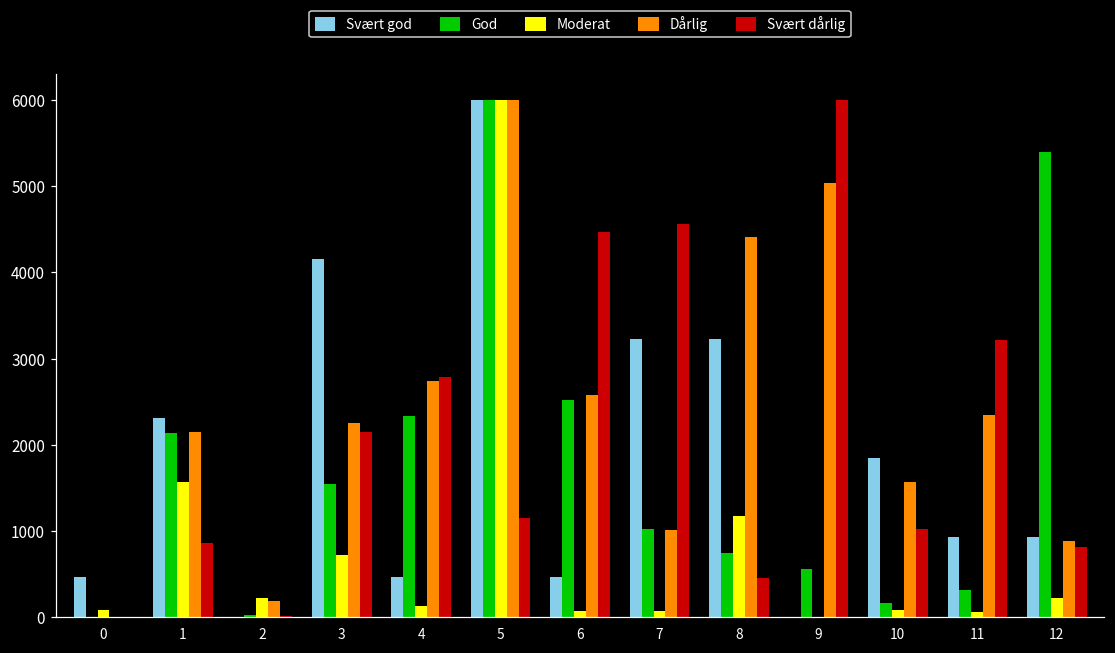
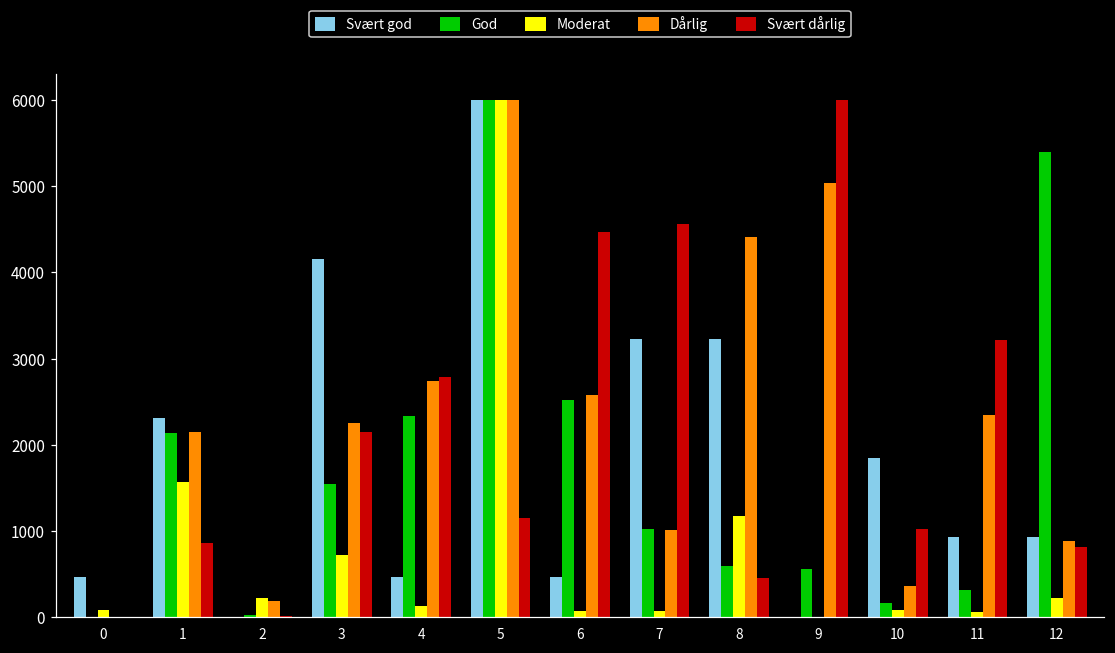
  {
    "Svært god": {
      "0": 500,
      "1": 2300,
      "2": 0,
      "3": 4200,
      "4": 500,
      "5": 6000,
      "6": 500,
      "7": 3200,
      "8": 3200,
      "9": 0,
      "10": 1800,
      "11": 900,
      "12": 900
    },
    "God": {
      "0": 0,
      "1": 2100,
      "3": 1500,
      "4": 2300,
      "5": 6000,
      "6": 2500,
      "7": 1000,
-     "8": 700,
+     "8": 600,
      "9": 600,
      "10": 200,
      "11": 300,
      "12": 5400
    },
    "Moderat": {
      "0": 100,
      "1": 1600,
      "2": 200,
      "3": 700,
      "4": 100,
      "5": 6000,
      "6": 100,
      "7": 100,
      "8": 1200,
      "9": 0,
      "10": 100,
      "11": 100,
      "12": 200
    },
    "Dårlig": {
      "0": 0,
      "1": 2100,
      "2": 200,
      "3": 2300,
      "4": 2700,
      "5": 6000,
      "6": 2600,
      "7": 1000,
      "8": 4400,
      "9": 5000,
-     "10": 1600,
+     "10": 400,
      "11": 2300,
      "12": 900
    },
    "Svært dårlig": {
      "0": 0,
      "1": 900,
      "3": 2200,
      "4": 2800,
      "5": 1100,
      "6": 4500,
      "7": 4600,
      "8": 500,
      "9": 6000,
      "10": 1000,
      "11": 3200,
      "12": 800
    }
  }
